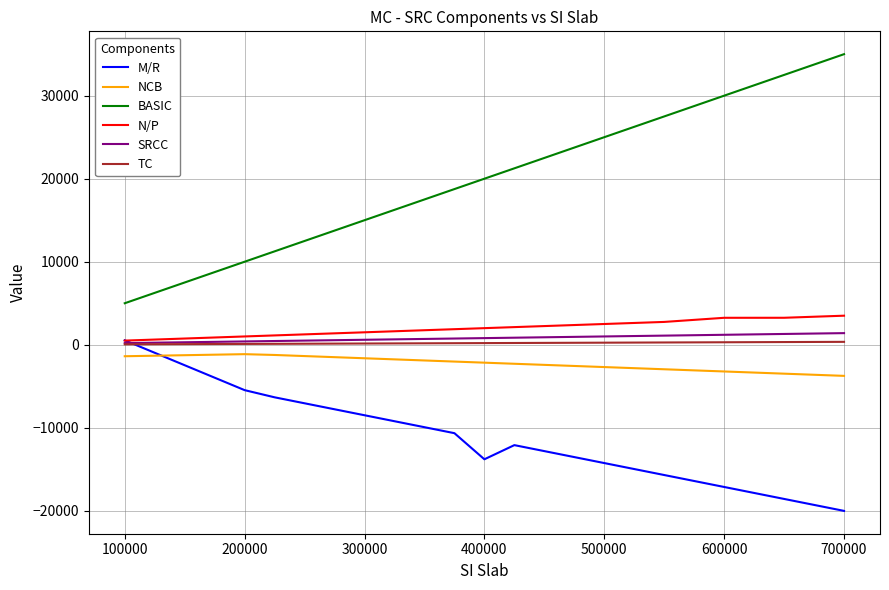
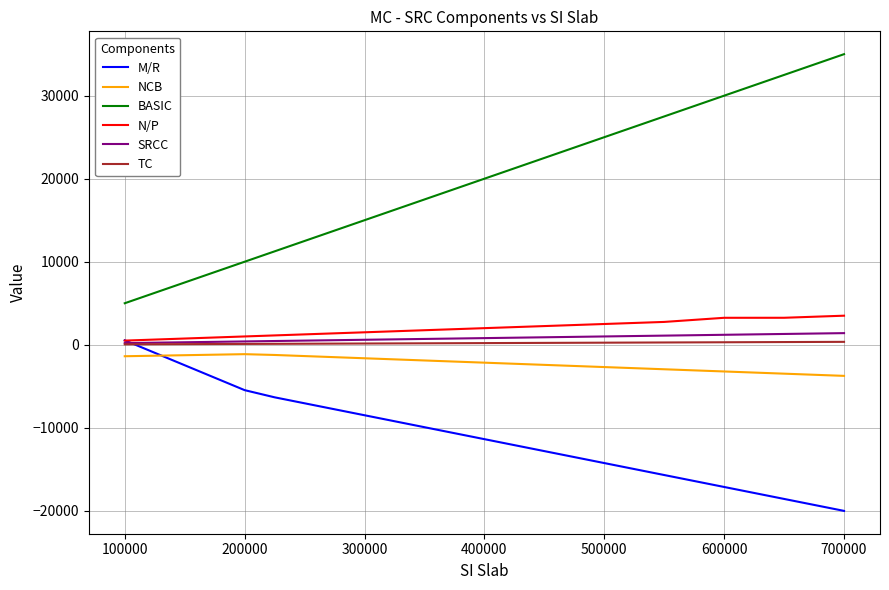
  {
    "M/R": {
      "200000": -5000,
      "300000": -8000,
-     "400000": -14000,
+     "400000": -11000,
      "500000": -14000,
      "600000": -17000,
      "700000": -20000
    },
    "NCB": {
      "100000": -1000,
      "200000": -1000,
      "300000": -2000,
      "400000": -2000,
      "500000": -3000,
      "600000": -3000,
      "700000": -4000
    },
    "BASIC": {
      "100000": 5000,
      "200000": 10000,
      "300000": 15000,
      "400000": 20000,
      "500000": 25000,
      "600000": 30000,
      "700000": 35000
    },
    "N/P": {
      "200000": 1000,
      "300000": 2000,
      "400000": 2000,
      "500000": 3000,
      "600000": 3000,
      "700000": 4000
    },
    "SRCC": {
      "300000": 1000,
      "400000": 1000,
      "500000": 1000,
      "600000": 1000,
      "700000": 1000
    },
    "TC": {
      "300000": 0,
      "400000": 0,
      "500000": 0,
      "600000": 0,
      "700000": 0
    }
  }
